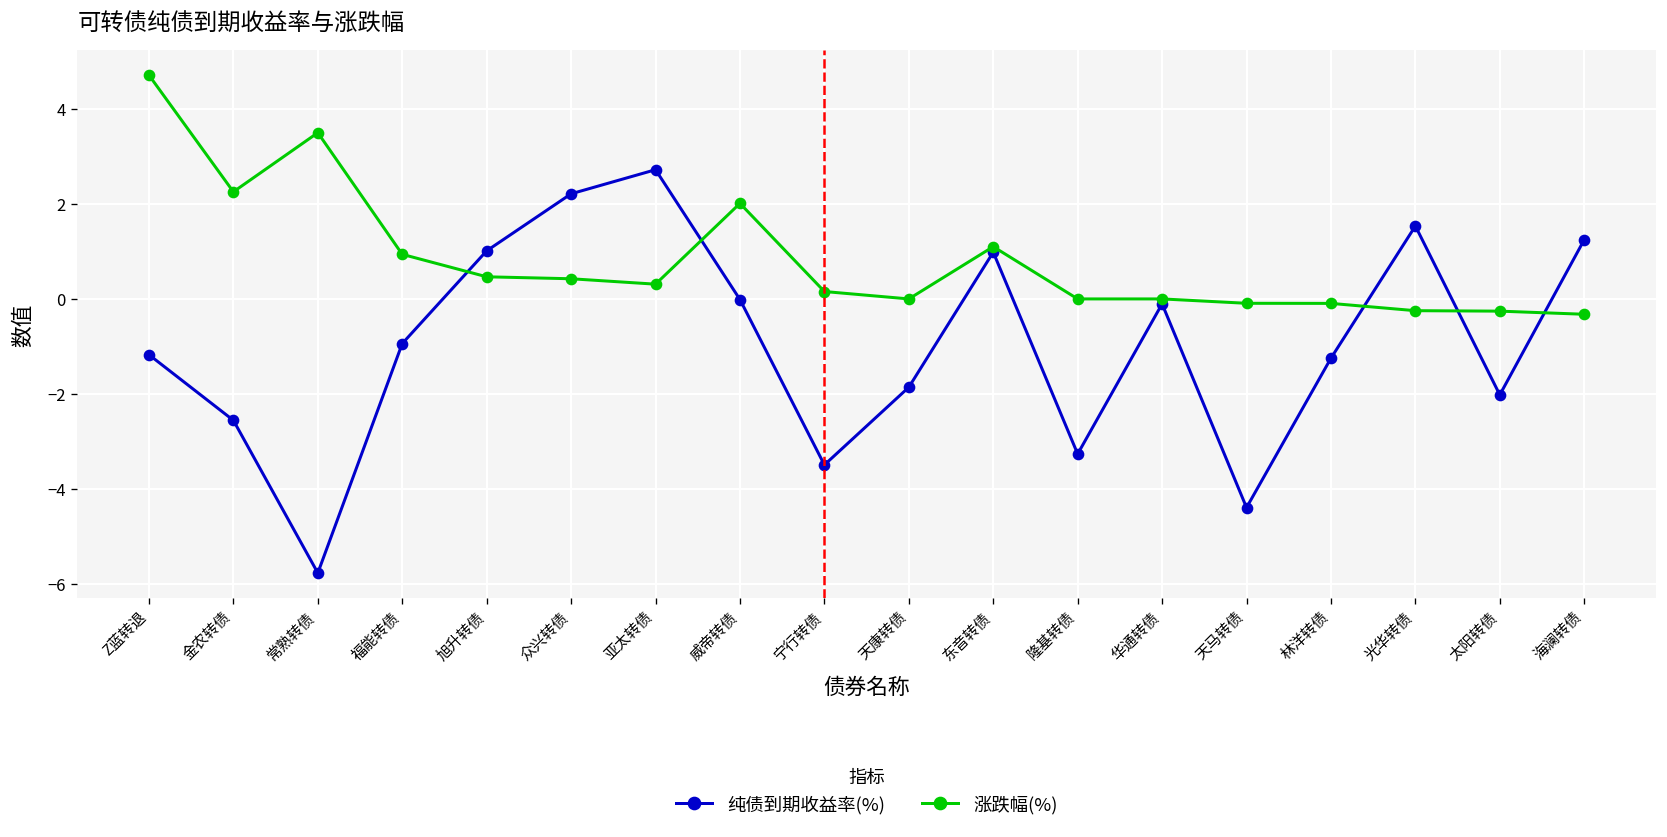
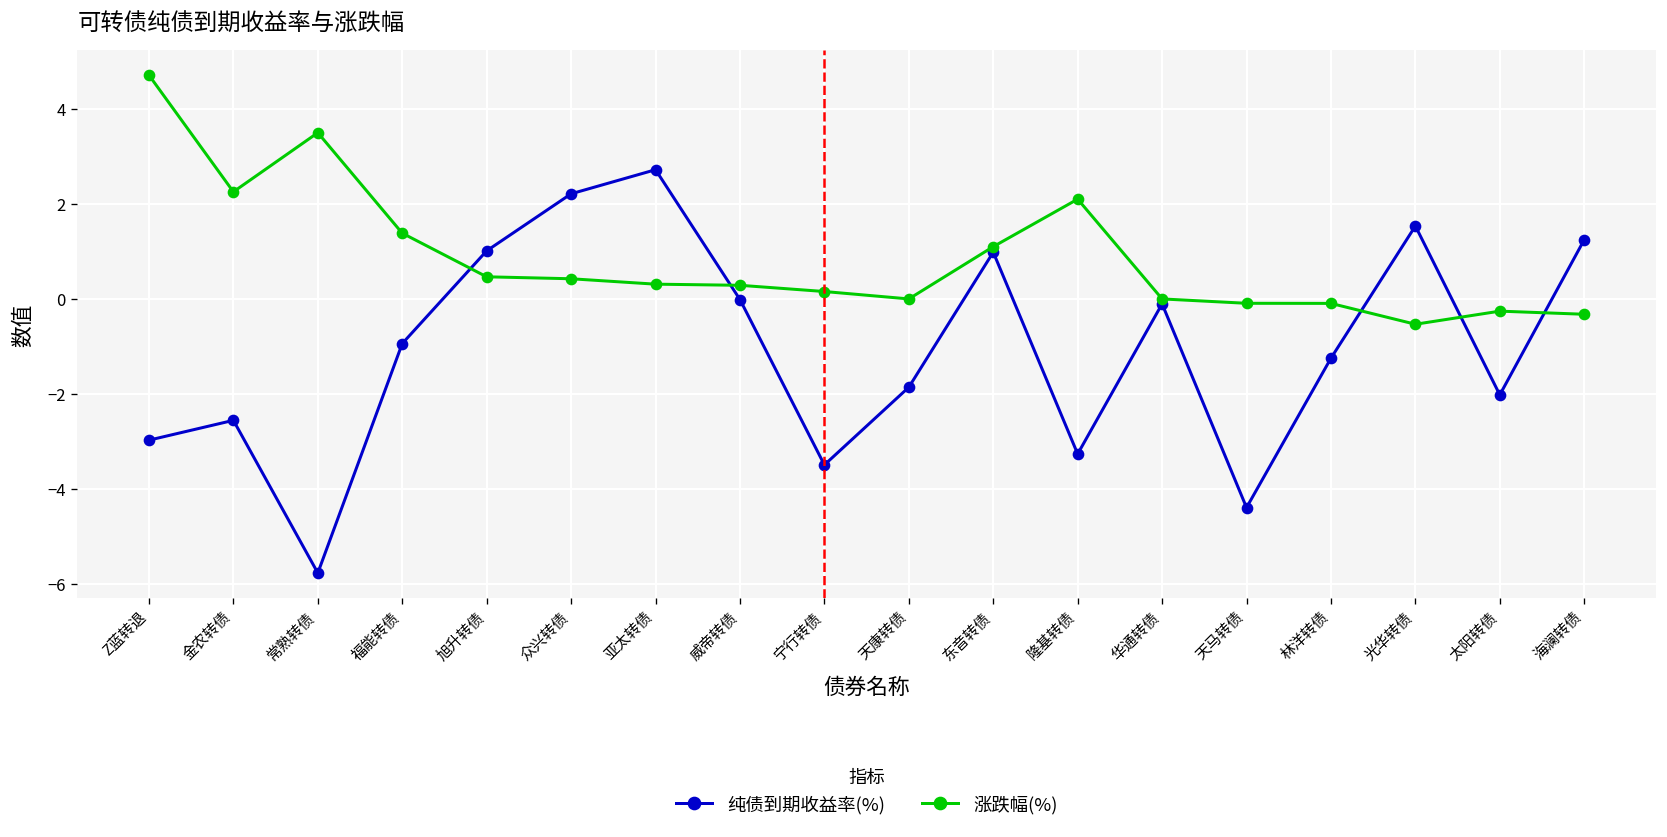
  {
    "纯债到期收益率(%)": {
-     "Z蓝转退": -1.2,
+     "Z蓝转退": -3.0,
      "金农转债": -2.6,
      "常熟转债": -5.8,
      "福能转债": -0.9,
      "旭升转债": 1.0,
      "众兴转债": 2.2,
      "亚太转债": 2.7,
      "威帝转债": 0.0,
      "宁行转债": -3.5,
      "天康转债": -1.9,
      "东音转债": 1.0,
      "隆基转债": -3.3,
      "华通转债": -0.1,
      "天马转债": -4.4,
      "林洋转债": -1.2,
      "光华转债": 1.5,
      "太阳转债": -2.0,
      "海澜转债": 1.2
    },
    "涨跌幅(%)": {
      "Z蓝转退": 4.7,
      "金农转债": 2.3,
      "常熟转债": 3.5,
-     "福能转债": 0.9,
+     "福能转债": 1.4,
      "旭升转债": 0.5,
      "众兴转债": 0.4,
      "亚太转债": 0.3,
-     "威帝转债": 2.0,
+     "威帝转债": 0.3,
      "宁行转债": 0.2,
      "天康转债": 0.0,
      "东音转债": 1.1,
-     "隆基转债": 0.0,
+     "隆基转债": 2.1,
      "华通转债": 0.0,
      "天马转债": -0.1,
      "林洋转债": -0.1,
-     "光华转债": -0.2,
+     "光华转债": -0.5,
      "太阳转债": -0.3,
      "海澜转债": -0.3
    }
  }
